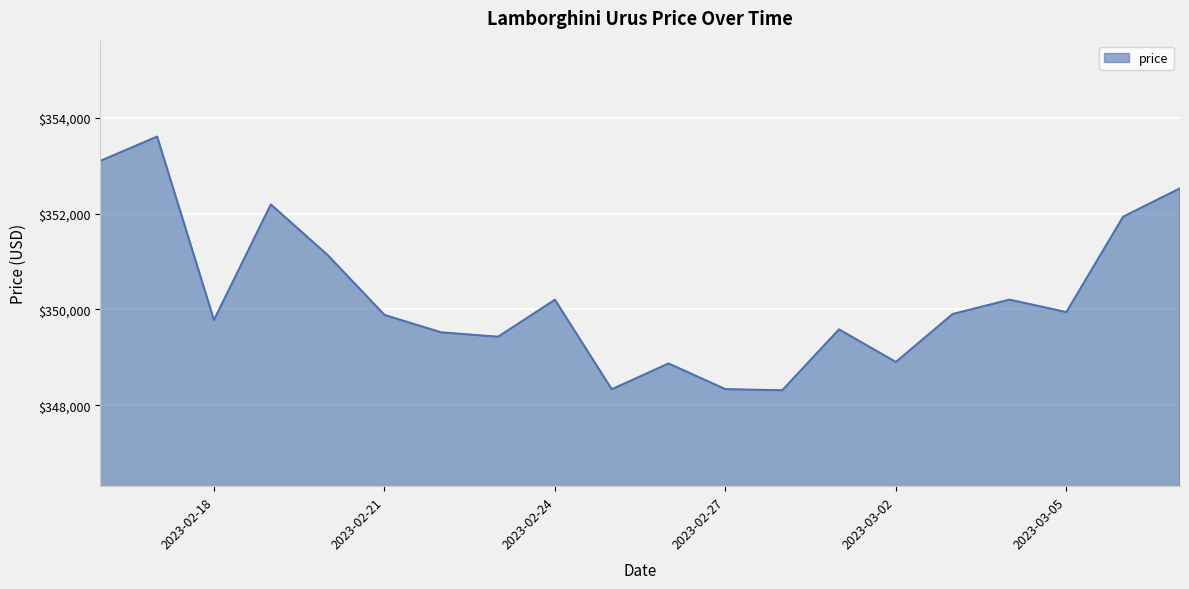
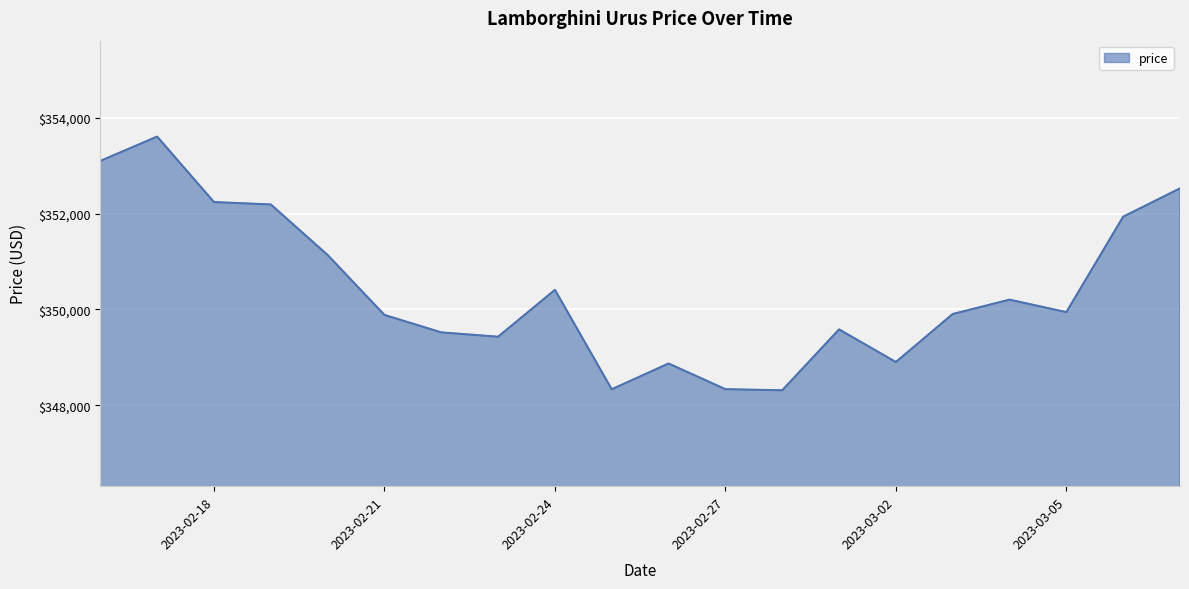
  {
-   "2023-02-18": "$349,800",
+   "2023-02-18": "$352,200",
    "2023-02-21": "$349,900",
-   "2023-02-24": "$350,200",
+   "2023-02-24": "$350,400",
    "2023-02-27": "$348,300",
    "2023-03-02": "$348,900",
    "2023-03-05": "$349,900"
  }
